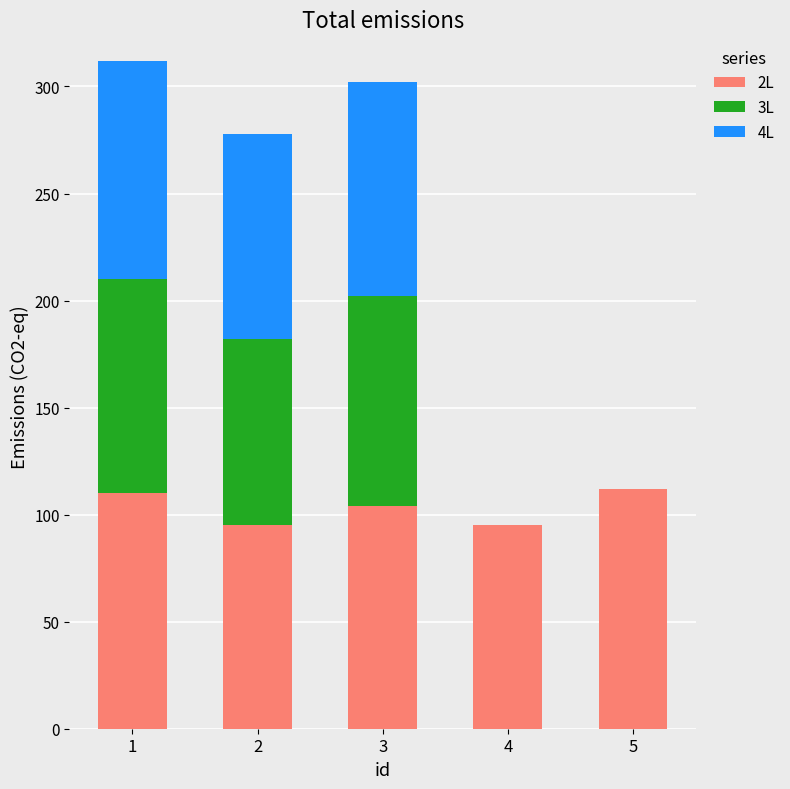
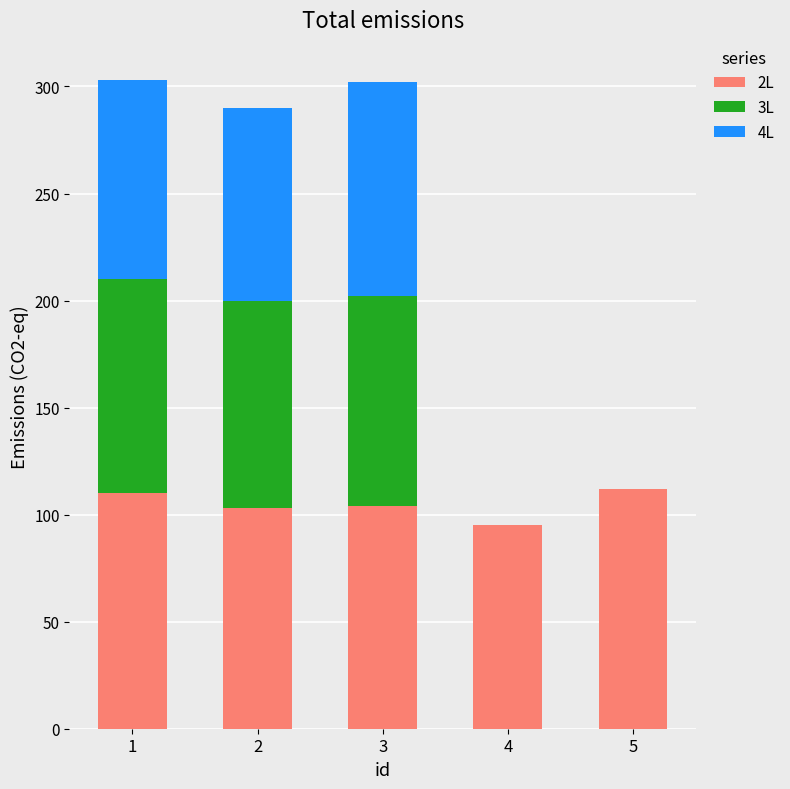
  {
    "2L": {
      "1": 110,
-     "2": 95,
+     "2": 103,
      "3": 104,
      "4": 95,
      "5": 112
    },
    "3L": {
      "1": 100,
-     "2": 87,
+     "2": 97,
      "3": 98,
      "4": 0,
      "5": 0
    },
    "4L": {
-     "1": 102,
-     "2": 96,
+     "1": 93,
+     "2": 90,
      "3": 100,
      "4": 0,
      "5": 0
    }
  }
